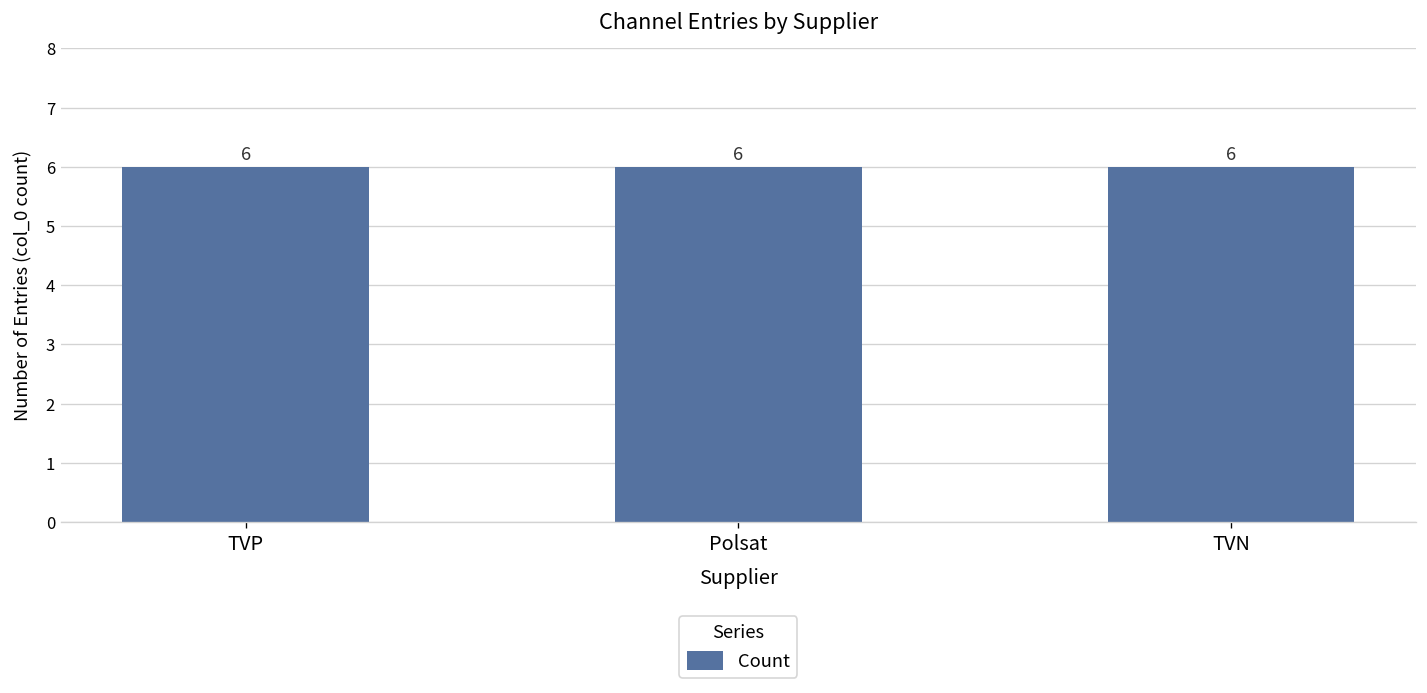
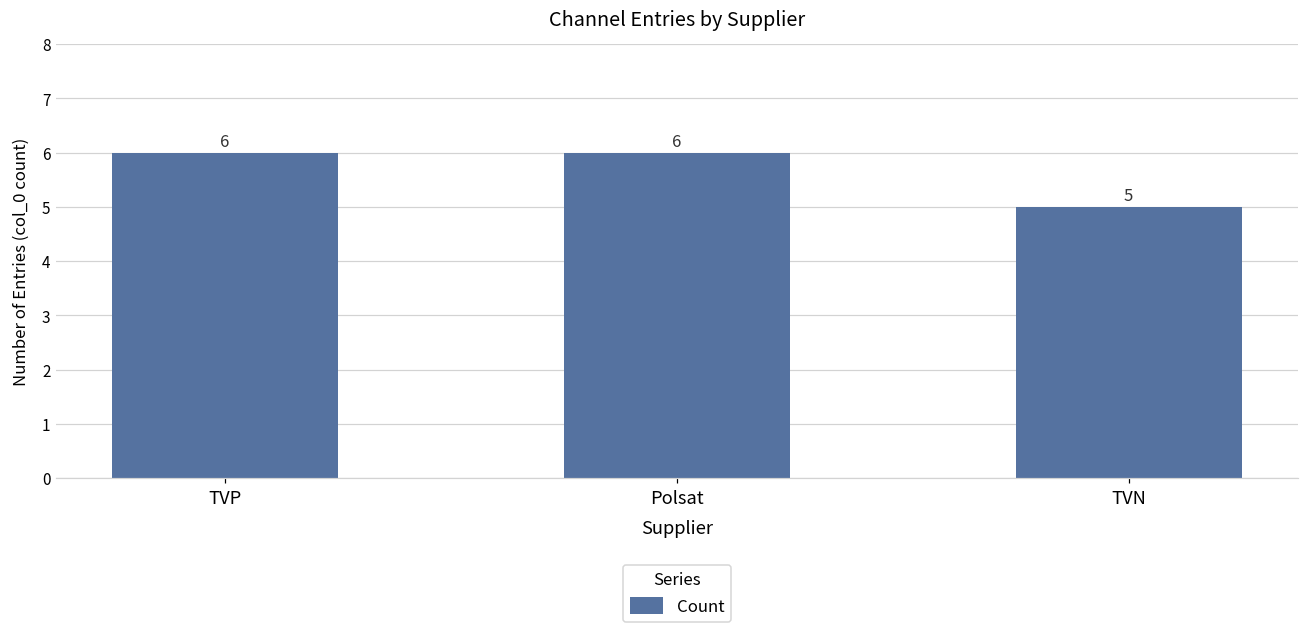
  {
    "TVP": 6,
    "Polsat": 6,
-   "TVN": 6
+   "TVN": 5
  }
